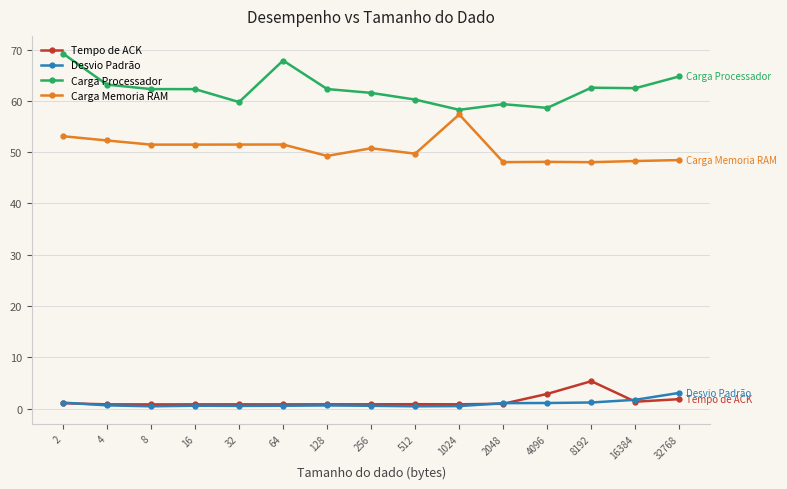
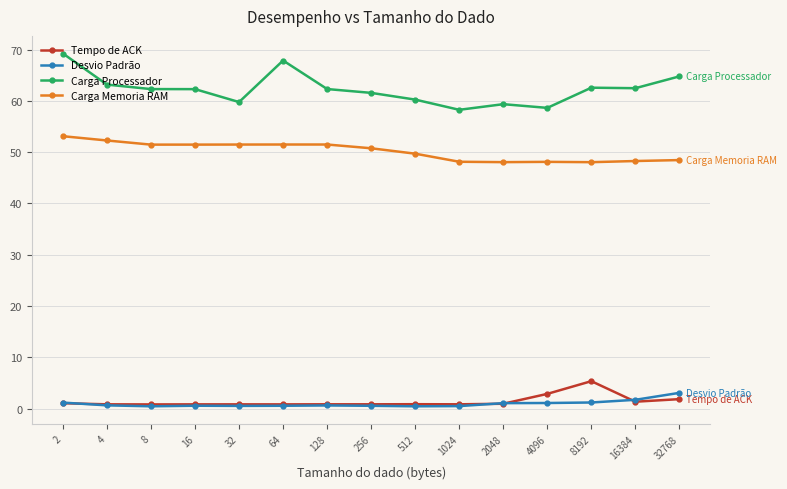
  {
    "Tempo de ACK": {
      "4096": 3,
      "8192": 5,
      "32768": 2
    },
    "Desvio Padrão": {
      "4096": 1,
      "8192": 1,
      "32768": 3
    },
    "Carga Processador": {
      "2": 69,
      "4": 63,
      "8": 62,
      "16": 62,
      "32": 60,
      "64": 68,
      "128": 62,
      "256": 62,
      "512": 60,
      "1024": 58,
      "2048": 59,
      "4096": 59,
      "8192": 63,
      "16384": 62,
      "32768": 65
    },
    "Carga Memoria RAM": {
      "2": 53,
      "4": 52,
      "8": 51,
      "16": 51,
      "32": 51,
      "64": 51,
-     "128": 49,
+     "128": 51,
      "256": 51,
      "512": 50,
-     "1024": 57,
+     "1024": 48,
      "2048": 48,
      "4096": 48,
      "8192": 48,
      "16384": 48,
      "32768": 48
    }
  }
